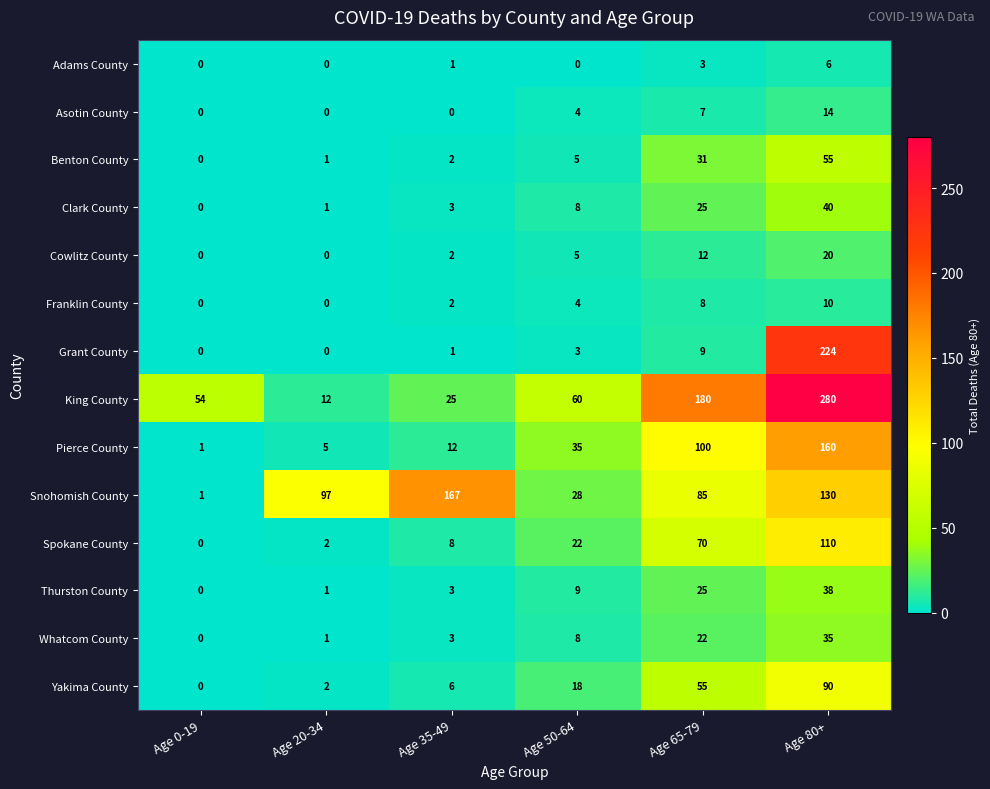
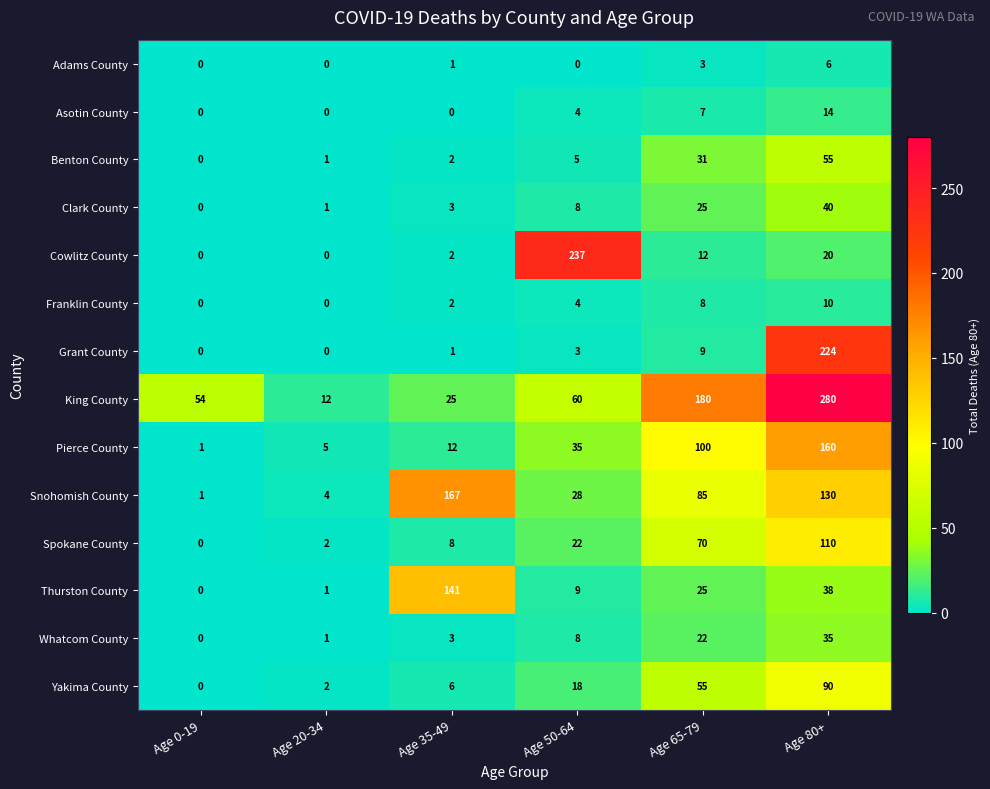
  {
    "Adams County": {
      "Age 0-19": 0,
      "Age 20-34": 0,
      "Age 35-49": 1,
      "Age 50-64": 0,
      "Age 65-79": 3,
      "Age 80+": 6
    },
    "Asotin County": {
      "Age 0-19": 0,
      "Age 20-34": 0,
      "Age 35-49": 0,
      "Age 50-64": 4,
      "Age 65-79": 7,
      "Age 80+": 14
    },
    "Benton County": {
      "Age 0-19": 0,
      "Age 20-34": 1,
      "Age 35-49": 2,
      "Age 50-64": 5,
      "Age 65-79": 31,
      "Age 80+": 55
    },
    "Clark County": {
      "Age 0-19": 0,
      "Age 20-34": 1,
      "Age 35-49": 3,
      "Age 50-64": 8,
      "Age 65-79": 25,
      "Age 80+": 40
    },
    "Cowlitz County": {
      "Age 0-19": 0,
      "Age 20-34": 0,
      "Age 35-49": 2,
-     "Age 50-64": 5,
+     "Age 50-64": 237,
      "Age 65-79": 12,
      "Age 80+": 20
    },
    "Franklin County": {
      "Age 0-19": 0,
      "Age 20-34": 0,
      "Age 35-49": 2,
      "Age 50-64": 4,
      "Age 65-79": 8,
      "Age 80+": 10
    },
    "Grant County": {
      "Age 0-19": 0,
      "Age 20-34": 0,
      "Age 35-49": 1,
      "Age 50-64": 3,
      "Age 65-79": 9,
      "Age 80+": 224
    },
    "King County": {
      "Age 0-19": 54,
      "Age 20-34": 12,
      "Age 35-49": 25,
      "Age 50-64": 60,
      "Age 65-79": 180,
      "Age 80+": 280
    },
    "Pierce County": {
      "Age 0-19": 1,
      "Age 20-34": 5,
      "Age 35-49": 12,
      "Age 50-64": 35,
      "Age 65-79": 100,
      "Age 80+": 160
    },
    "Snohomish County": {
      "Age 0-19": 1,
-     "Age 20-34": 97,
+     "Age 20-34": 4,
      "Age 35-49": 167,
      "Age 50-64": 28,
      "Age 65-79": 85,
      "Age 80+": 130
    },
    "Spokane County": {
      "Age 0-19": 0,
      "Age 20-34": 2,
      "Age 35-49": 8,
      "Age 50-64": 22,
      "Age 65-79": 70,
      "Age 80+": 110
    },
    "Thurston County": {
      "Age 0-19": 0,
      "Age 20-34": 1,
-     "Age 35-49": 3,
+     "Age 35-49": 141,
      "Age 50-64": 9,
      "Age 65-79": 25,
      "Age 80+": 38
    },
    "Whatcom County": {
      "Age 0-19": 0,
      "Age 20-34": 1,
      "Age 35-49": 3,
      "Age 50-64": 8,
      "Age 65-79": 22,
      "Age 80+": 35
    },
    "Yakima County": {
      "Age 0-19": 0,
      "Age 20-34": 2,
      "Age 35-49": 6,
      "Age 50-64": 18,
      "Age 65-79": 55,
      "Age 80+": 90
    }
  }
